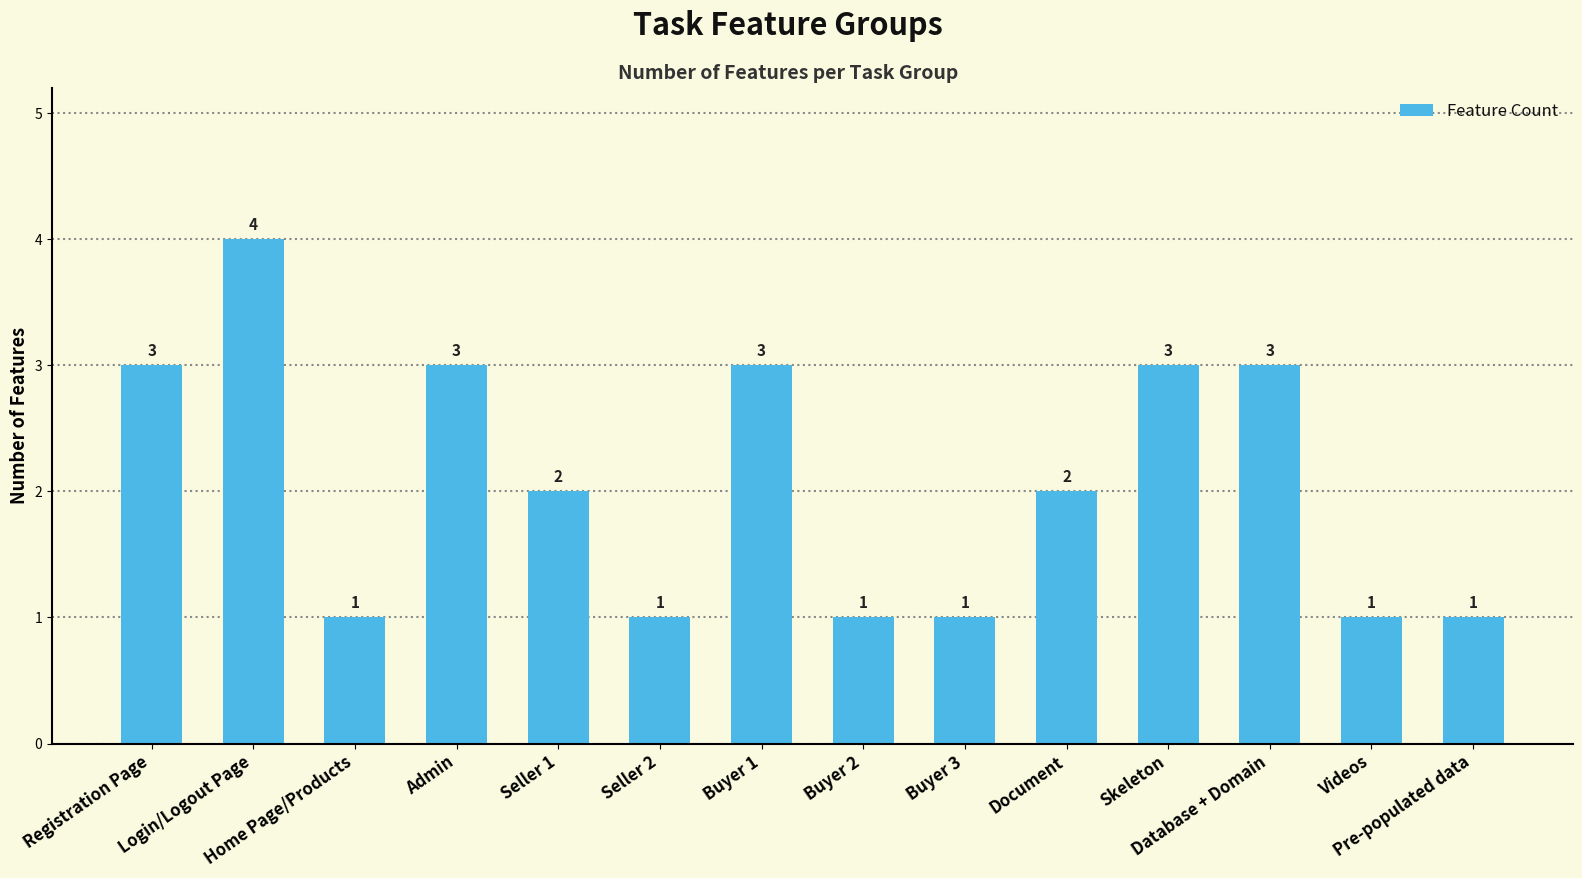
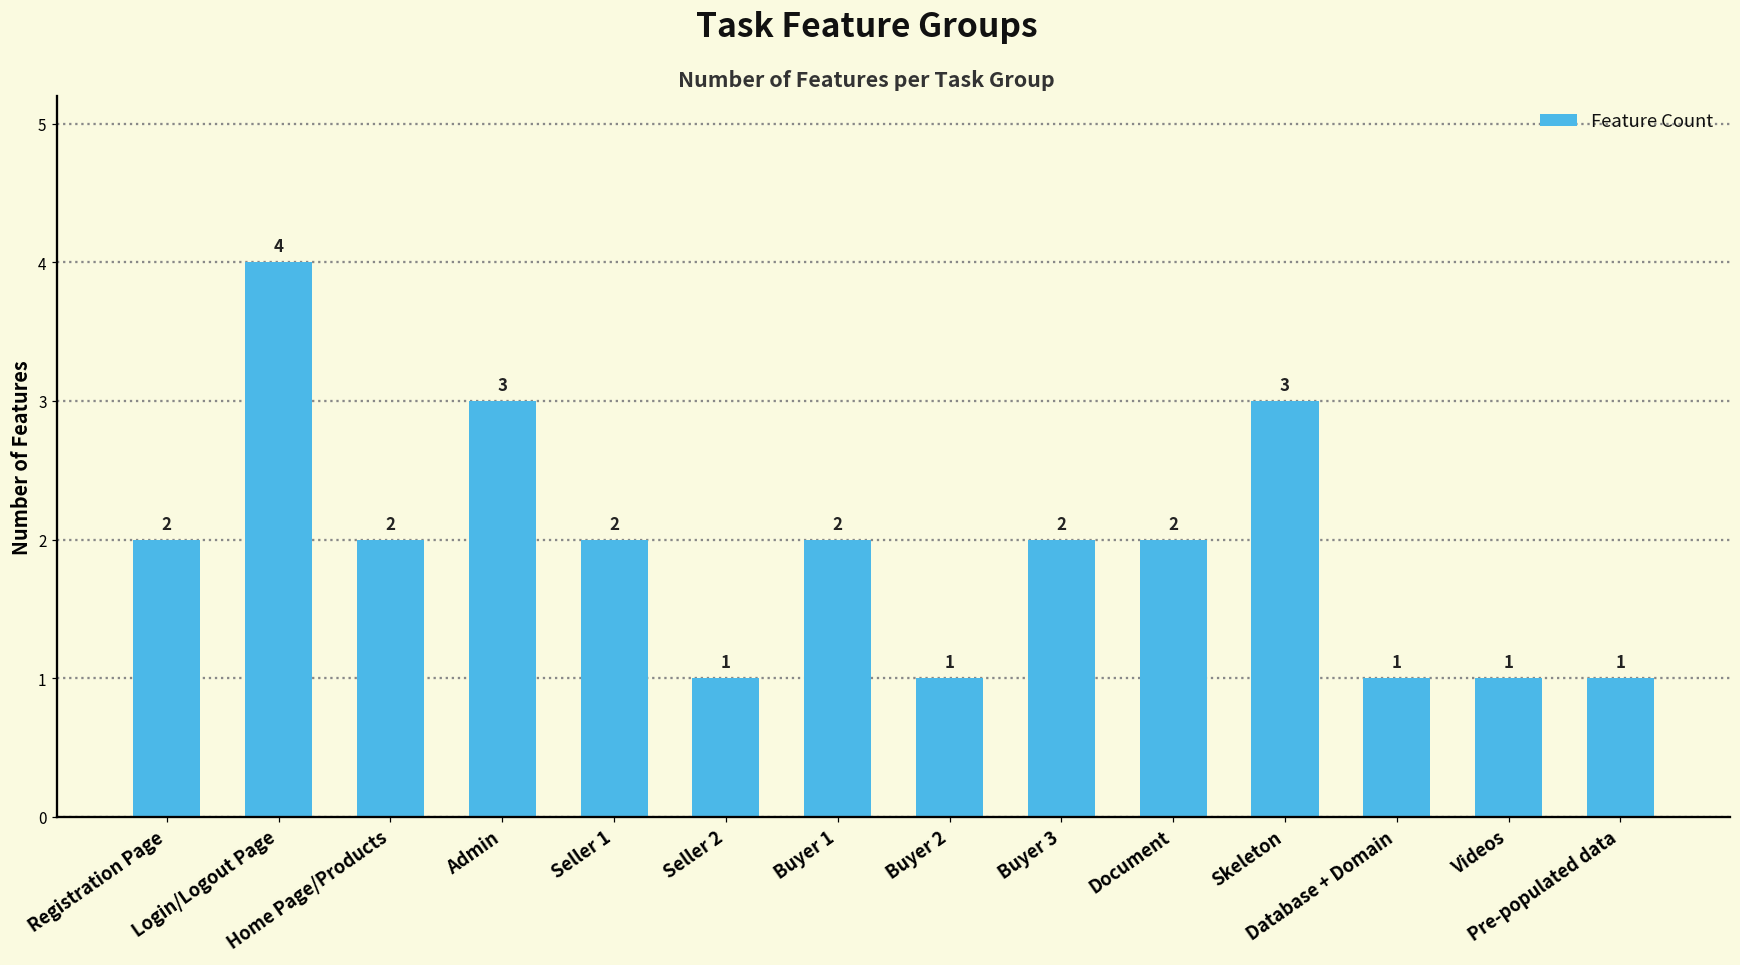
  {
-   "Registration Page": 3,
+   "Registration Page": 2,
    "Login/Logout Page": 4,
-   "Home Page/Products": 1,
+   "Home Page/Products": 2,
    "Admin": 3,
    "Seller 1": 2,
    "Seller 2": 1,
-   "Buyer 1": 3,
+   "Buyer 1": 2,
    "Buyer 2": 1,
-   "Buyer 3": 1,
+   "Buyer 3": 2,
    "Document": 2,
    "Skeleton": 3,
-   "Database + Domain": 3,
+   "Database + Domain": 1,
    "Videos": 1,
    "Pre-populated data": 1
  }
